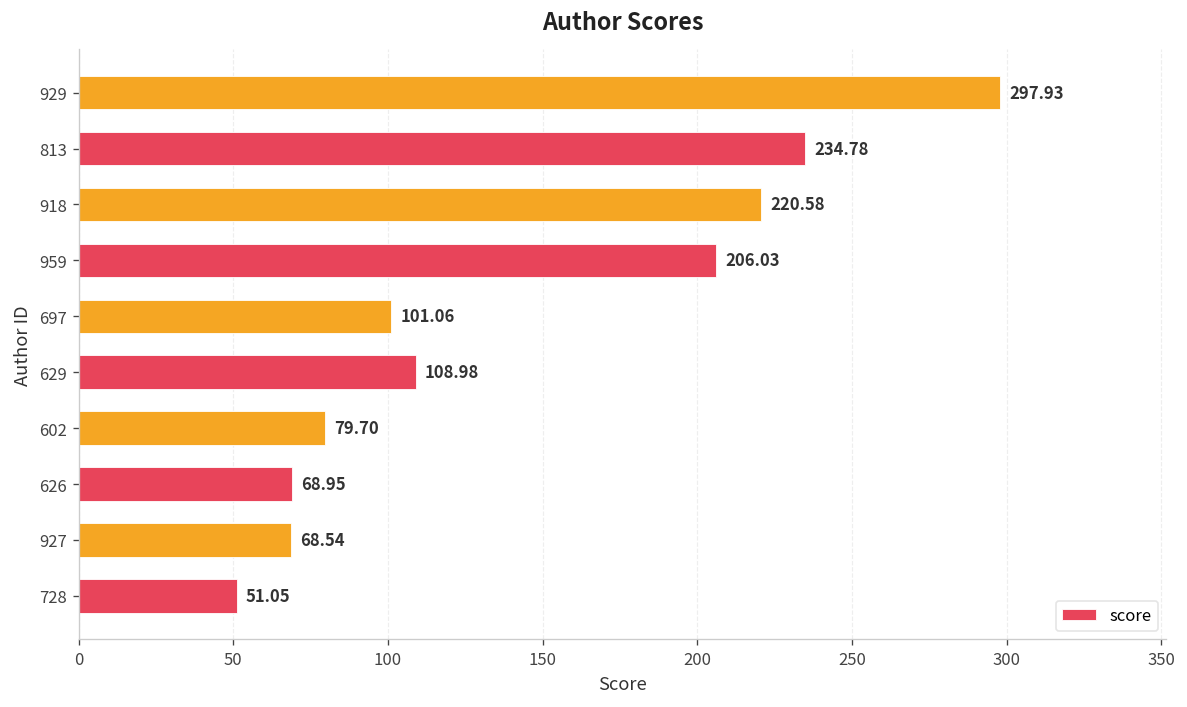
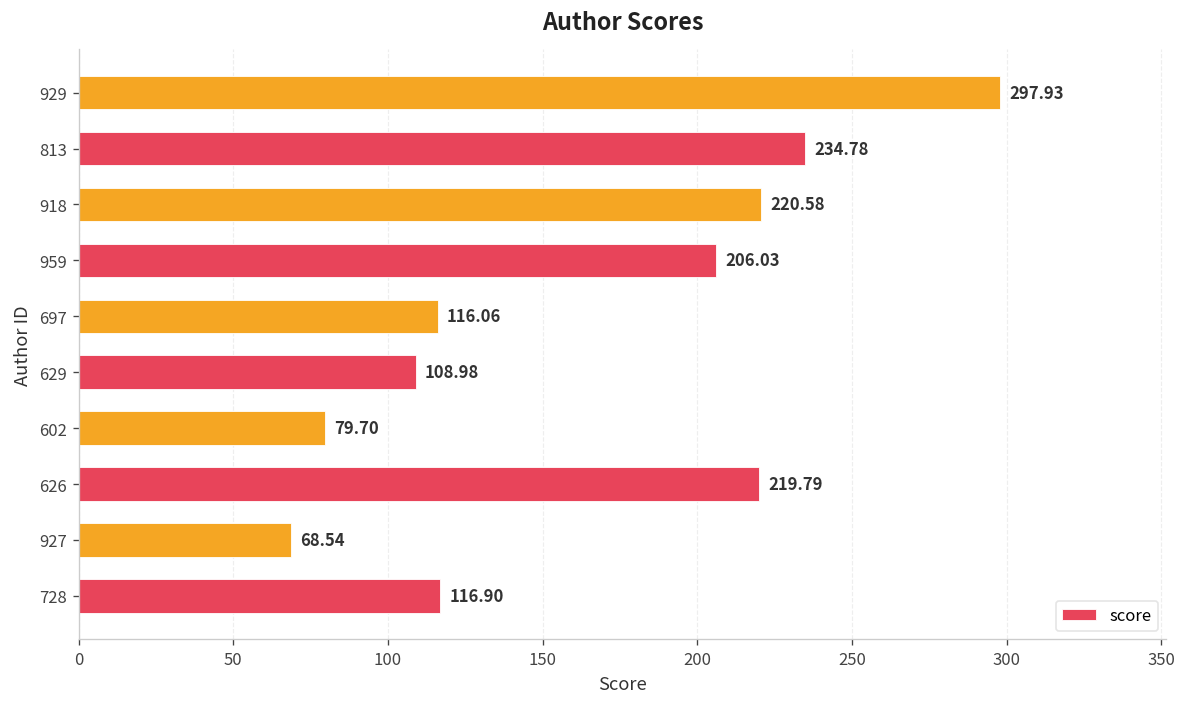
  {
    "929": 297.93,
    "813": 234.78,
    "918": 220.58,
    "959": 206.03,
-   "697": 101.06,
+   "697": 116.06,
    "629": 108.98,
    "602": 79.70,
-   "626": 68.95,
+   "626": 219.79,
    "927": 68.54,
-   "728": 51.05
+   "728": 116.90
  }
